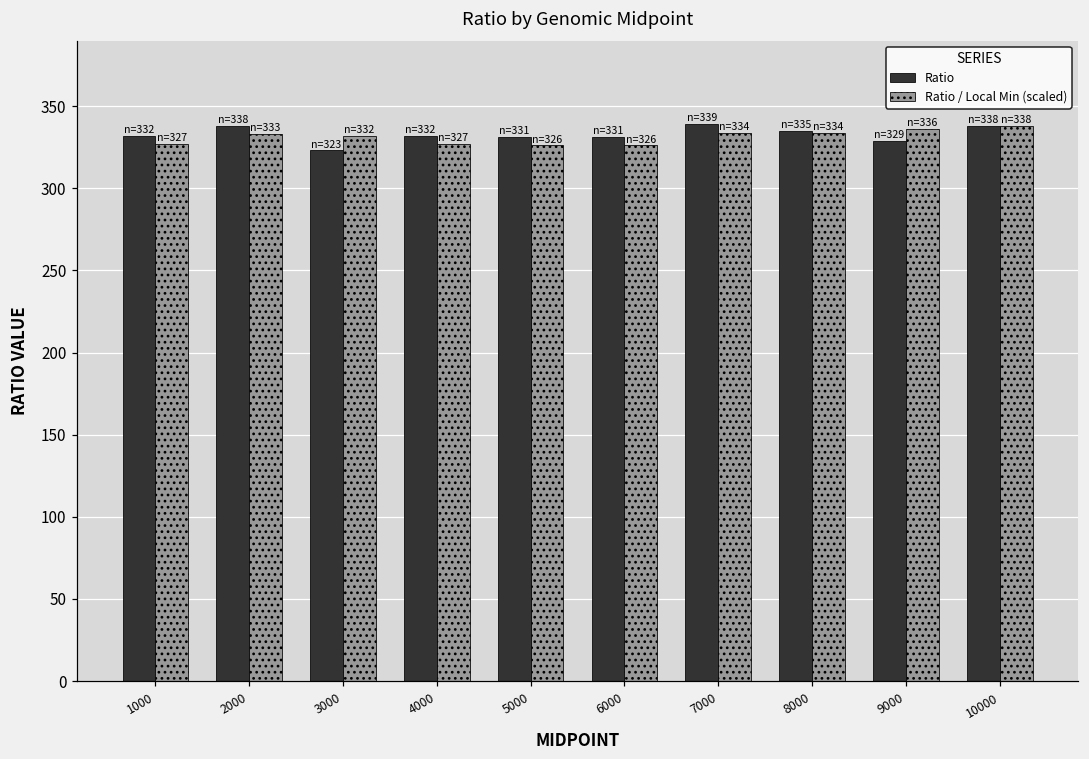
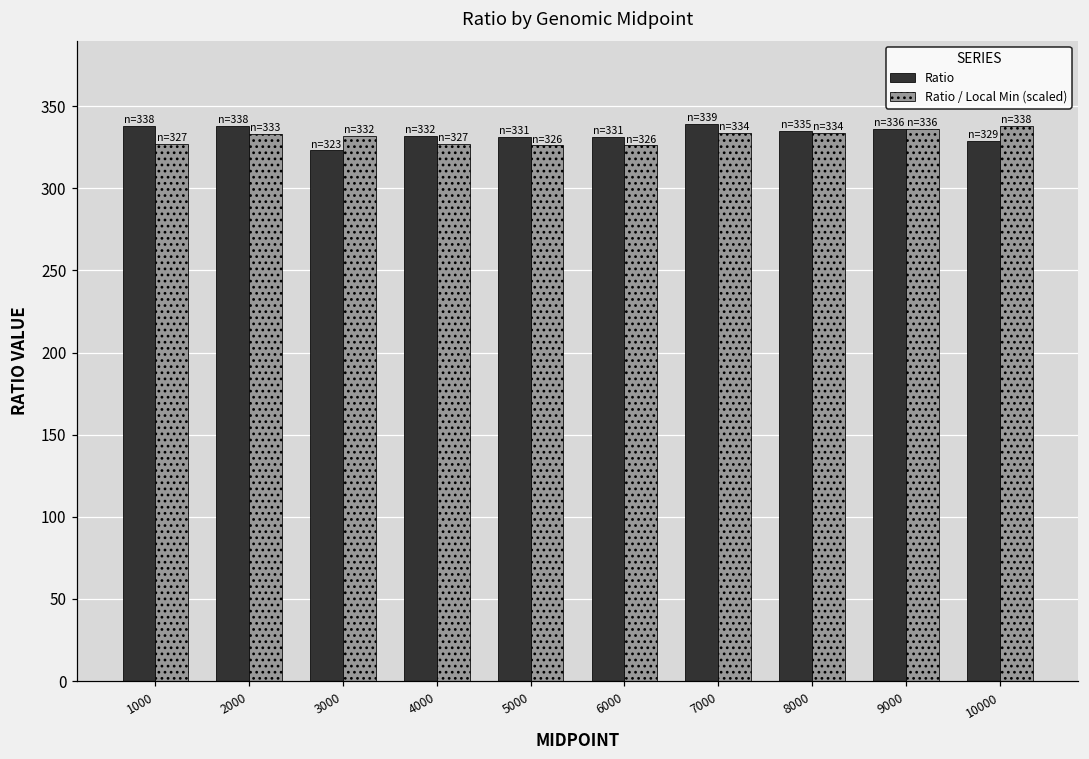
  {
    "Ratio": {
-     "1000": 332,
+     "1000": 338,
      "2000": 338,
      "3000": 323,
      "4000": 332,
      "5000": 331,
      "6000": 331,
      "7000": 339,
      "8000": 335,
-     "9000": 329,
-     "10000": 338
+     "9000": 336,
+     "10000": 329
    },
    "Ratio / Local Min (scaled)": {
      "1000": 327,
      "2000": 333,
      "3000": 332,
      "4000": 327,
      "5000": 326,
      "6000": 326,
      "7000": 334,
      "8000": 334,
      "9000": 336,
      "10000": 338
    }
  }
